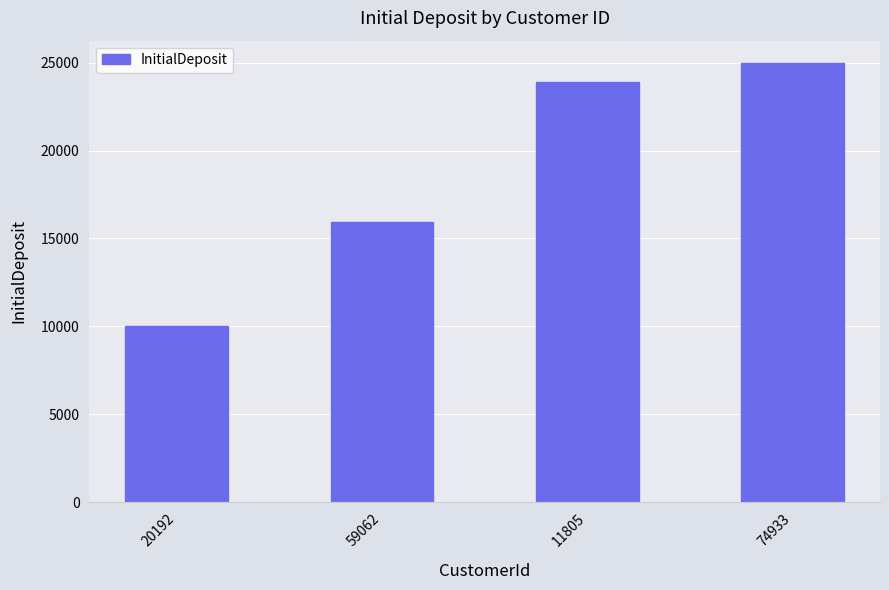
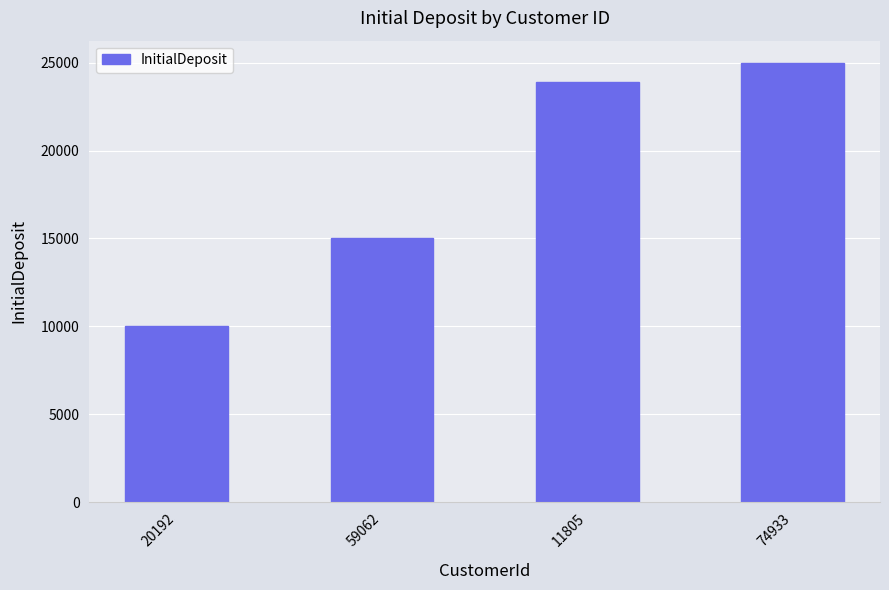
  {
    "20192": 10000,
-   "59062": 15900,
+   "59062": 15000,
    "11805": 23900,
    "74933": 25000
  }
